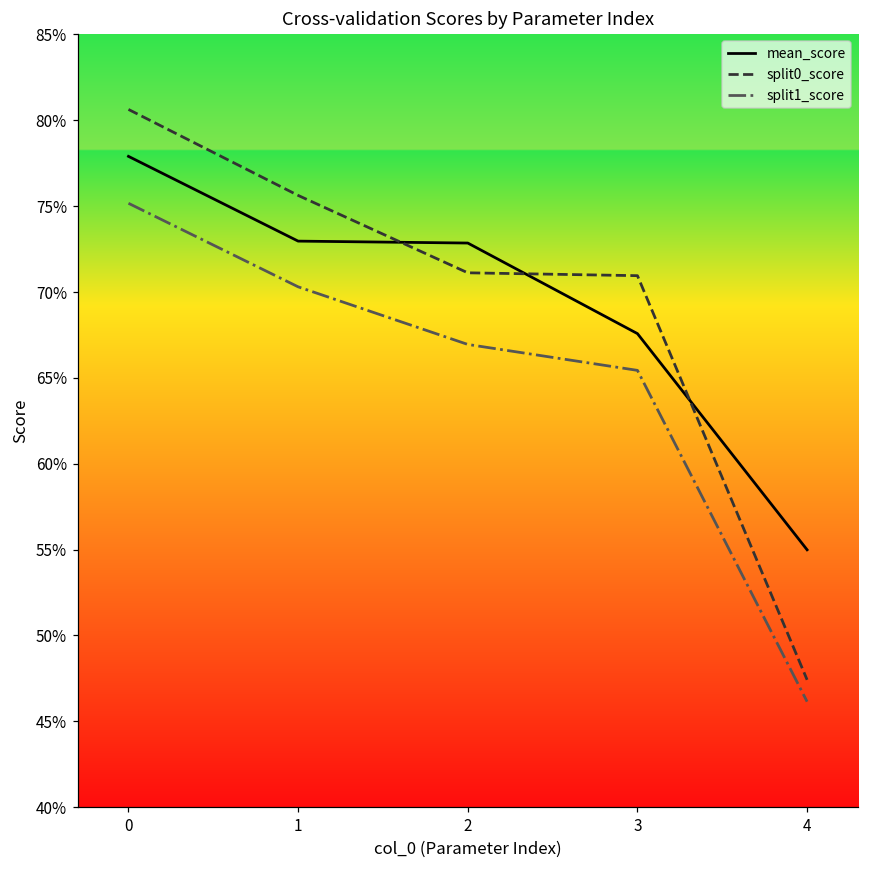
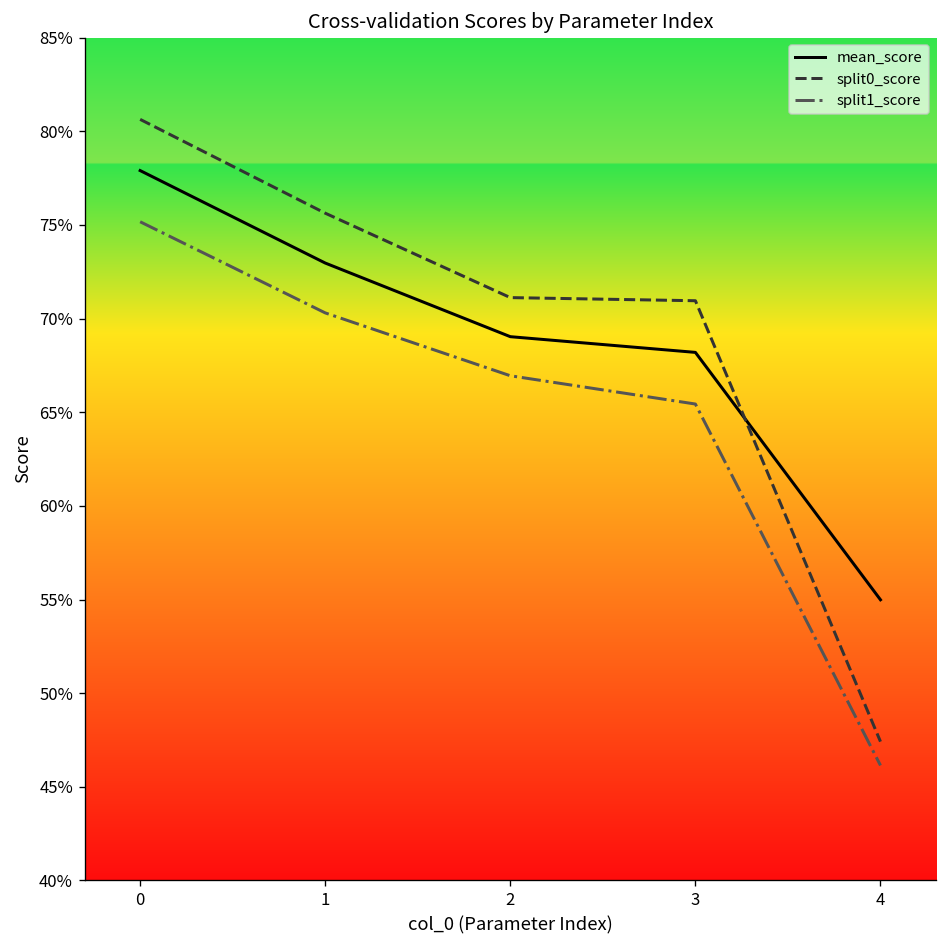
  {
    "mean_score": {
      "0": "77.9%",
      "1": "73.0%",
-     "2": "72.9%",
-     "3": "67.6%",
+     "2": "69.0%",
+     "3": "68.2%",
      "4": "55.0%"
    }
  }
